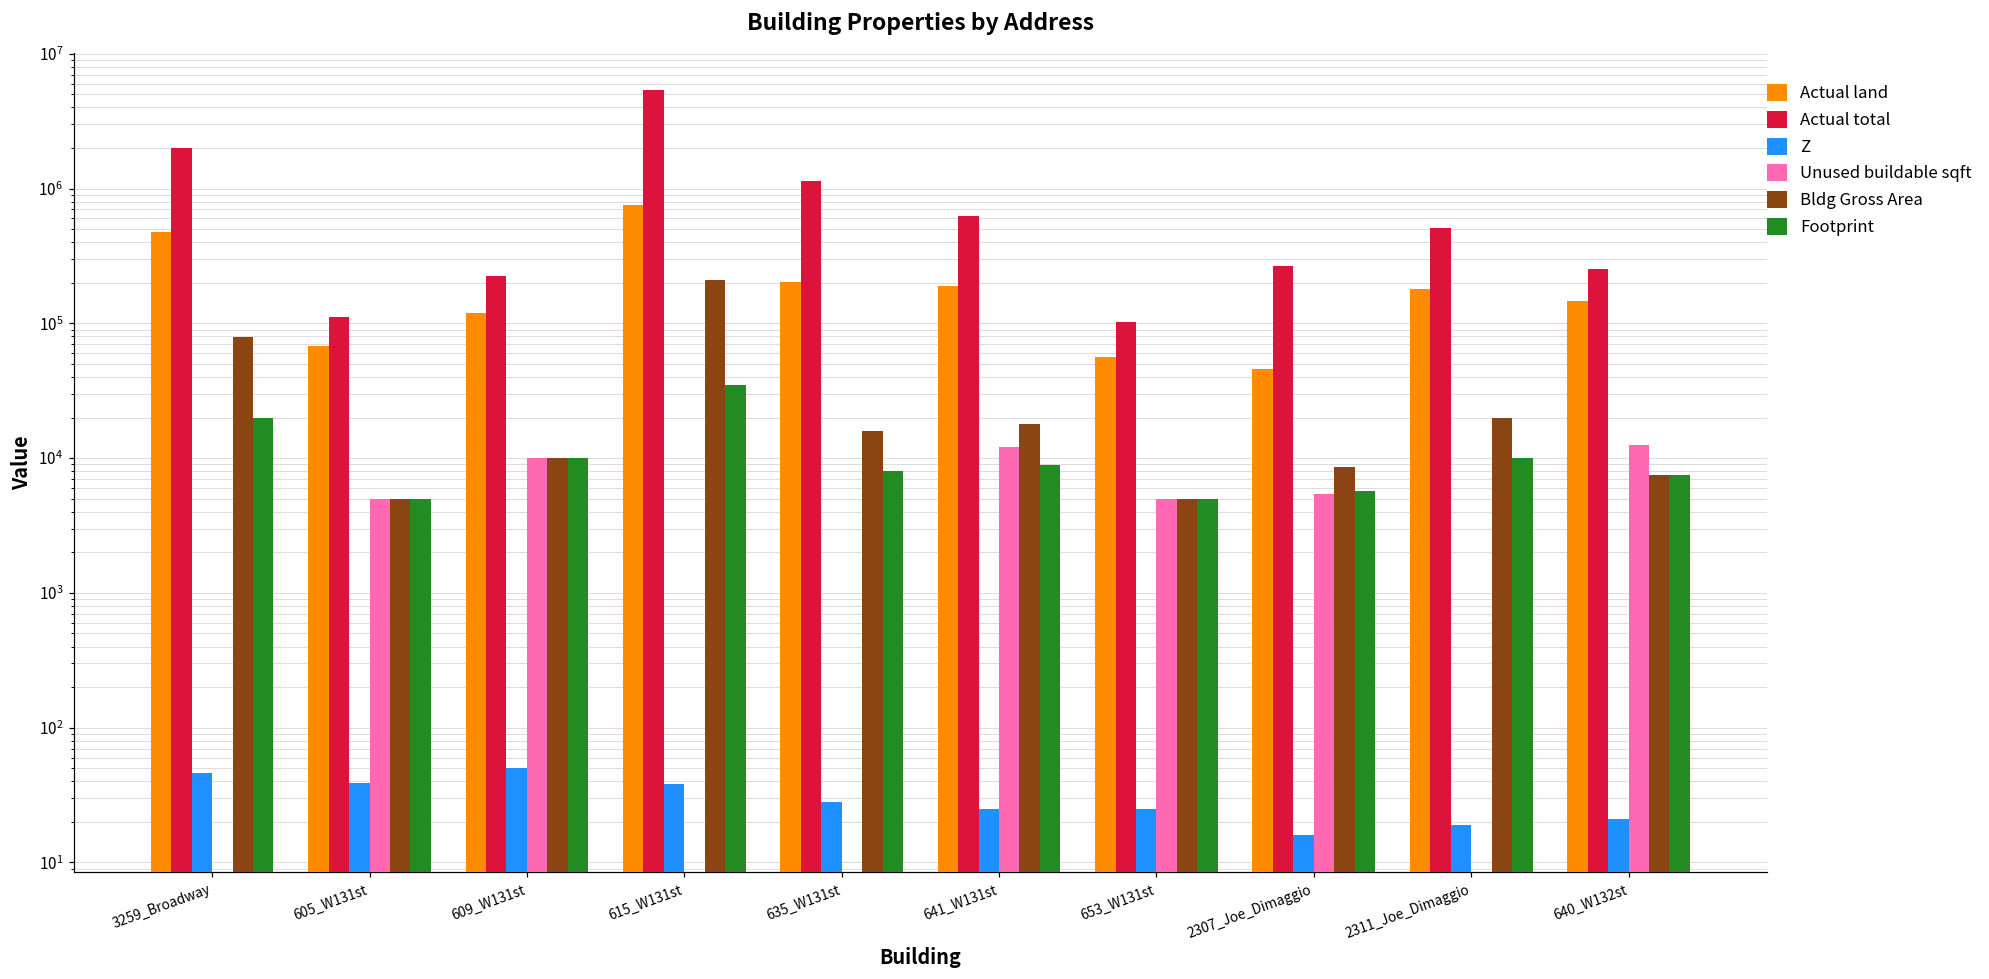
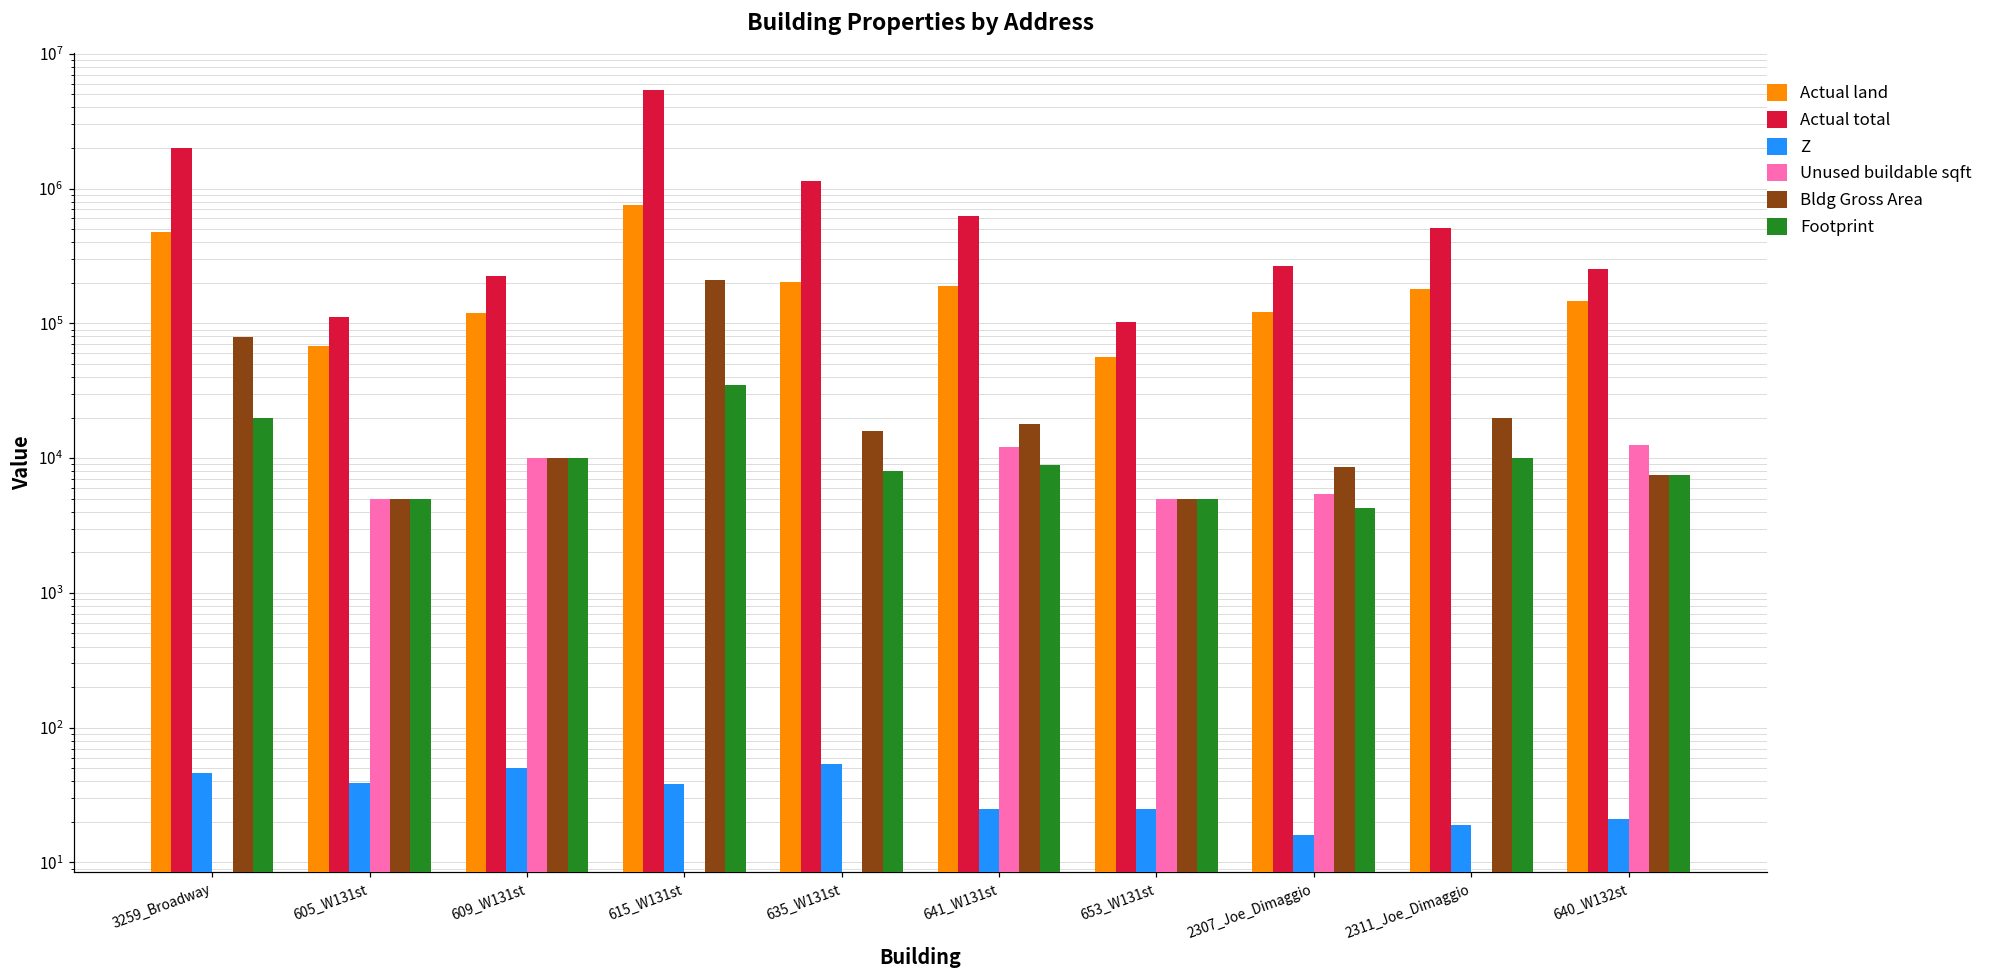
  {
    "Actual land": {
      "3259_Broadway": 470000,
      "605_W131st": 70000,
      "609_W131st": 120000,
      "615_W131st": 800000,
      "635_W131st": 200000,
      "641_W131st": 190000,
      "653_W131st": 60000,
-     "2307_Joe_Dimaggio": 46000,
+     "2307_Joe_Dimaggio": 120000,
      "2311_Joe_Dimaggio": 180000,
      "640_W132st": 150000
    },
    "Actual total": {
      "3259_Broadway": 2000000,
      "605_W131st": 110000,
      "609_W131st": 220000,
      "615_W131st": 5000000,
      "635_W131st": 1100000,
      "641_W131st": 600000,
      "653_W131st": 100000,
      "2307_Joe_Dimaggio": 270000,
      "2311_Joe_Dimaggio": 510000,
      "640_W132st": 250000
    },
    "Z": {
      "3259_Broadway": 46,
      "605_W131st": 39,
      "609_W131st": 50,
      "615_W131st": 38,
-     "635_W131st": 28,
+     "635_W131st": 50,
      "641_W131st": 25,
      "653_W131st": 25,
      "2307_Joe_Dimaggio": 16,
      "2311_Joe_Dimaggio": 19,
      "640_W132st": 21
    },
    "Unused buildable sqft": {
      "605_W131st": 5000,
      "609_W131st": 10000,
      "641_W131st": 12000,
      "653_W131st": 5000,
      "2307_Joe_Dimaggio": 5000,
      "640_W132st": 12000
    },
    "Bldg Gross Area": {
      "3259_Broadway": 80000,
      "605_W131st": 5000,
      "609_W131st": 10000,
      "615_W131st": 210000,
      "635_W131st": 16000,
      "641_W131st": 18000,
      "653_W131st": 5000,
      "2307_Joe_Dimaggio": 9000,
      "2311_Joe_Dimaggio": 20000,
      "640_W132st": 8000
    },
    "Footprint": {
      "3259_Broadway": 20000,
      "605_W131st": 5000,
      "609_W131st": 10000,
      "615_W131st": 35000,
      "635_W131st": 8000,
      "641_W131st": 9000,
      "653_W131st": 5000,
-     "2307_Joe_Dimaggio": 6000,
+     "2307_Joe_Dimaggio": 4300,
      "2311_Joe_Dimaggio": 10000,
      "640_W132st": 8000
    }
  }
